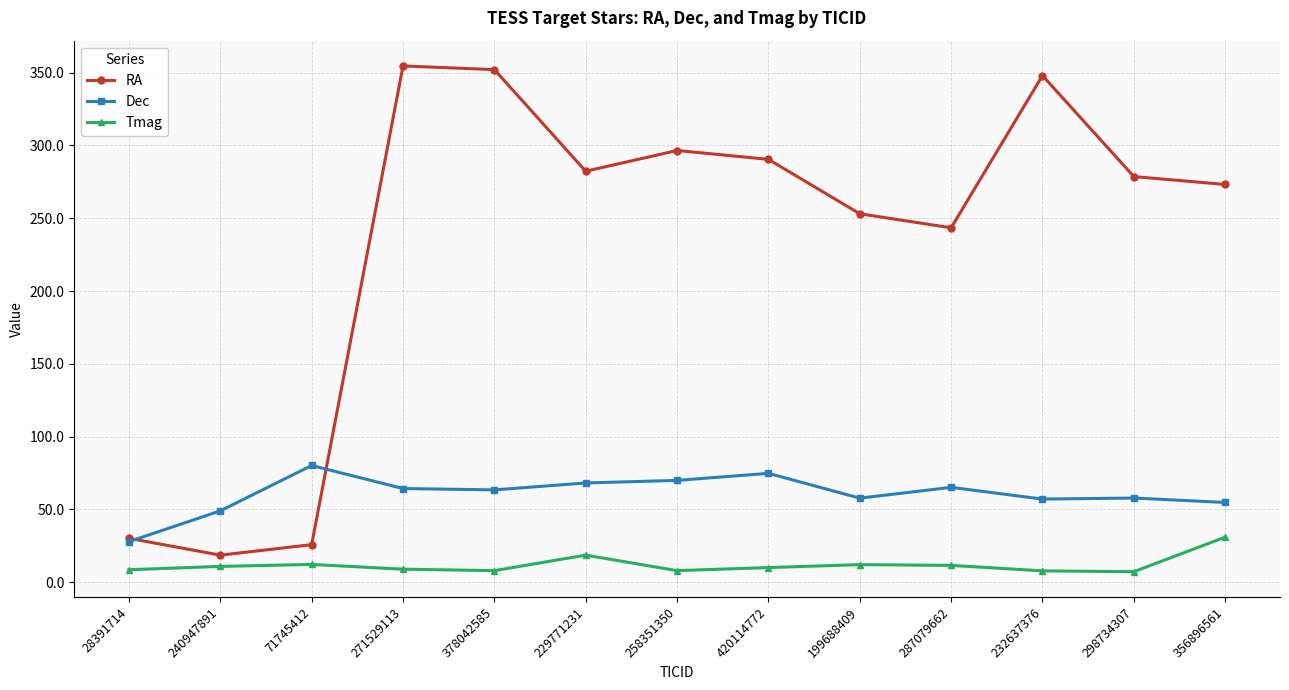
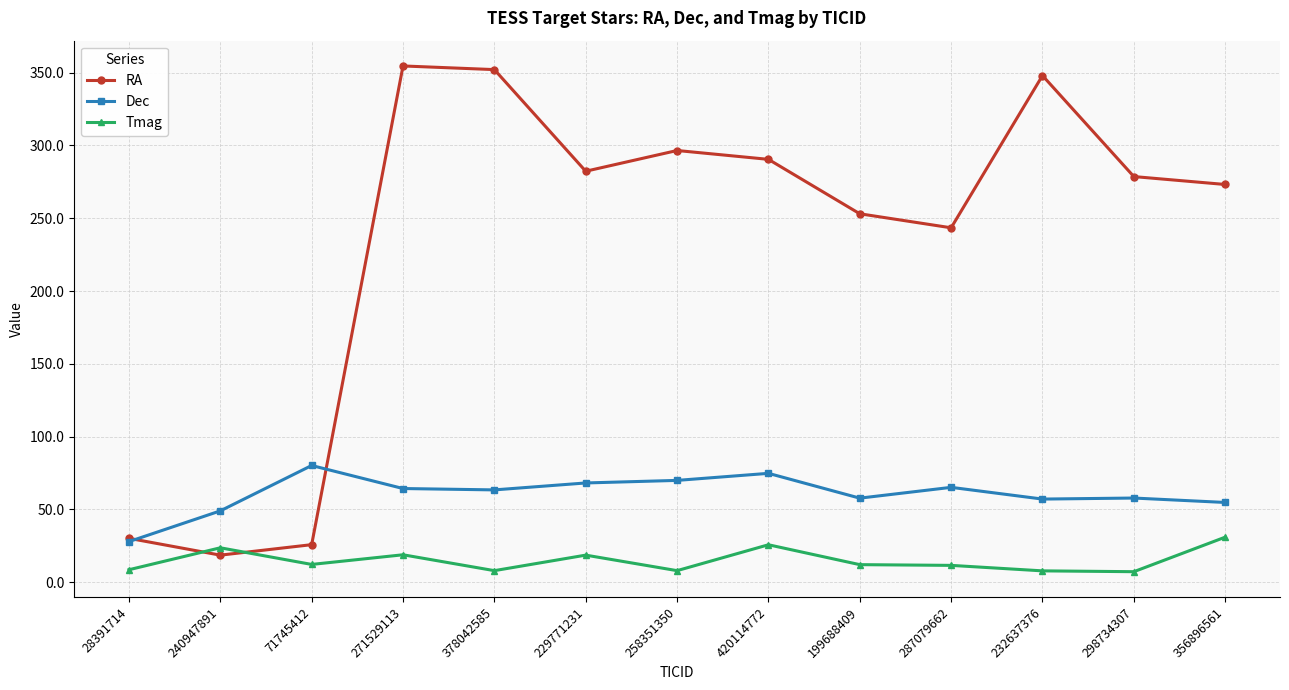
  {
    "RA": {
      "28391714": 30,
      "240947891": 19,
      "71745412": 26,
      "271529113": 355,
      "378042585": 352,
      "229771231": 282,
      "258351350": 297,
      "420114772": 290,
      "199688409": 253,
      "287079662": 243,
      "232637376": 348,
      "298734307": 279,
      "356896561": 273
    },
    "Dec": {
      "28391714": 28,
      "240947891": 49,
      "71745412": 80,
      "271529113": 64,
      "378042585": 63,
      "229771231": 68,
      "258351350": 70,
      "420114772": 75,
      "199688409": 58,
      "287079662": 65,
      "232637376": 57,
      "298734307": 58,
      "356896561": 55
    },
    "Tmag": {
      "28391714": 9,
-     "240947891": 11,
+     "240947891": 24,
      "71745412": 12,
-     "271529113": 9,
+     "271529113": 19,
      "378042585": 8,
      "229771231": 19,
      "258351350": 8,
-     "420114772": 10,
+     "420114772": 26,
      "199688409": 12,
      "287079662": 12,
      "232637376": 8,
      "298734307": 7,
      "356896561": 31
    }
  }
